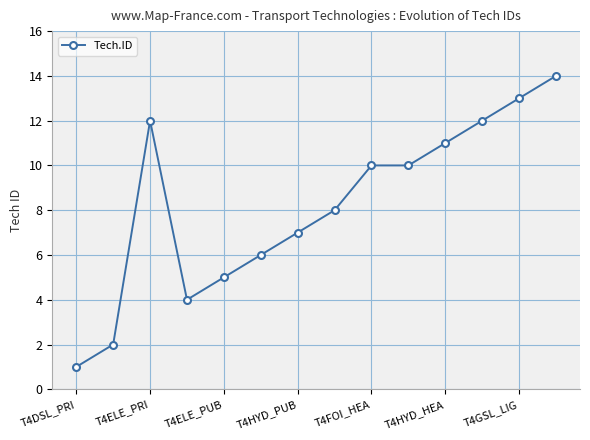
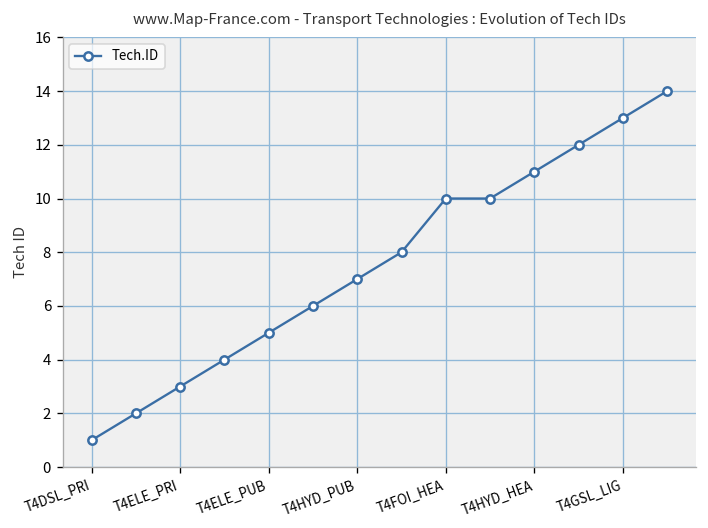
  {
    "T4DSL_PRI": 1,
-   "T4ELE_PRI": 12,
+   "T4ELE_PRI": 3,
    "T4ELE_PUB": 5,
    "T4HYD_PUB": 7,
    "T4FOI_HEA": 10,
    "T4HYD_HEA": 11,
    "T4GSL_LIG": 13
  }
